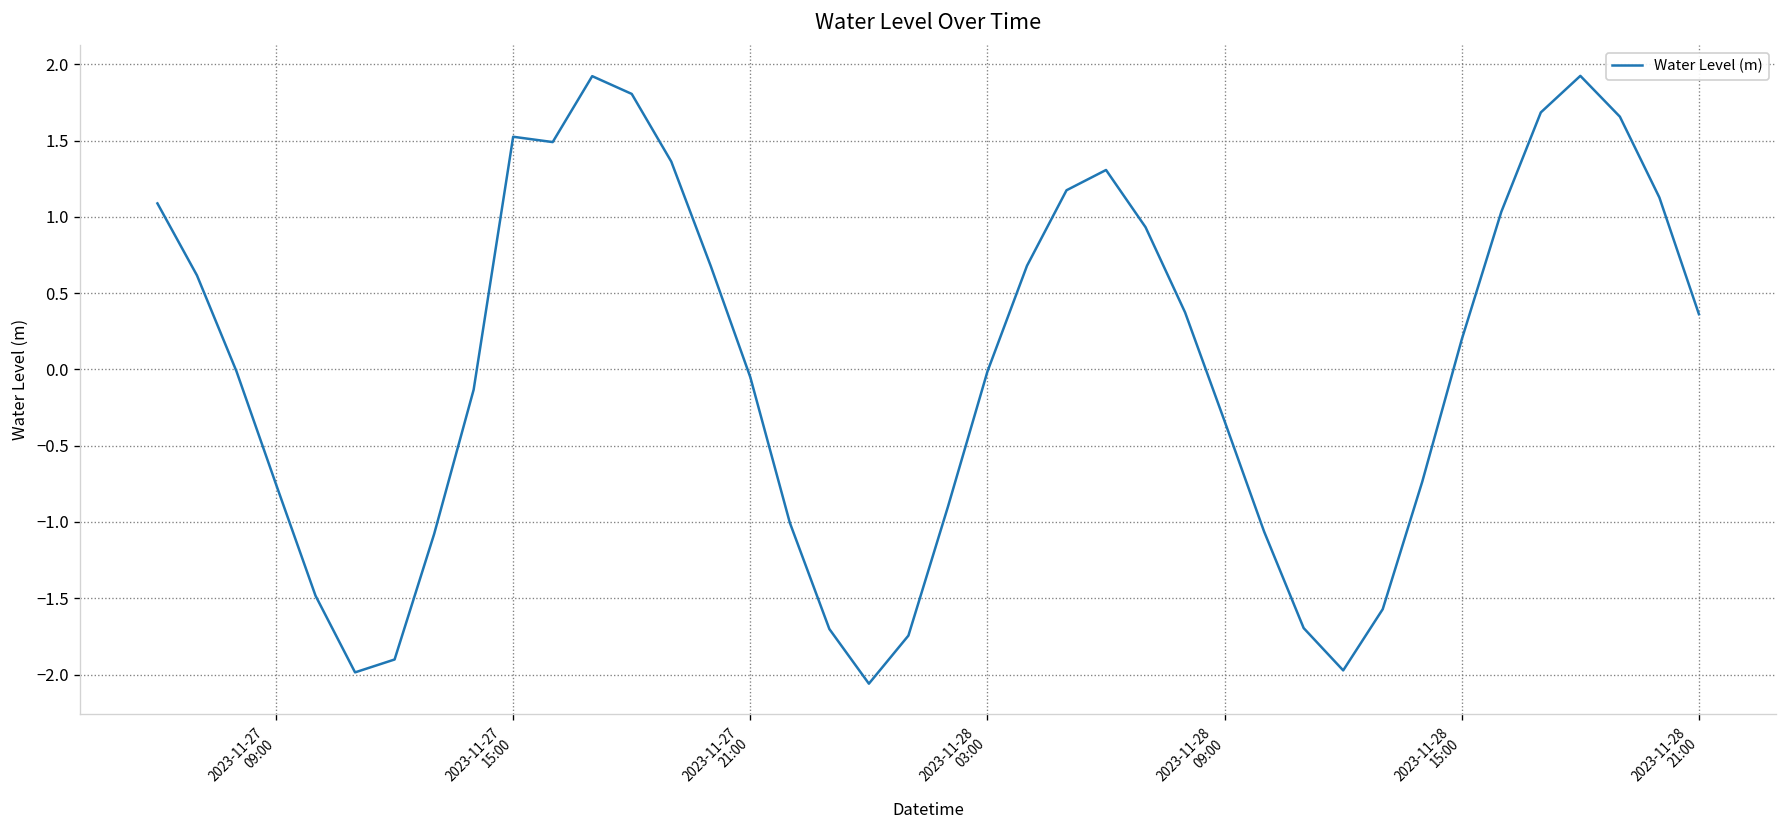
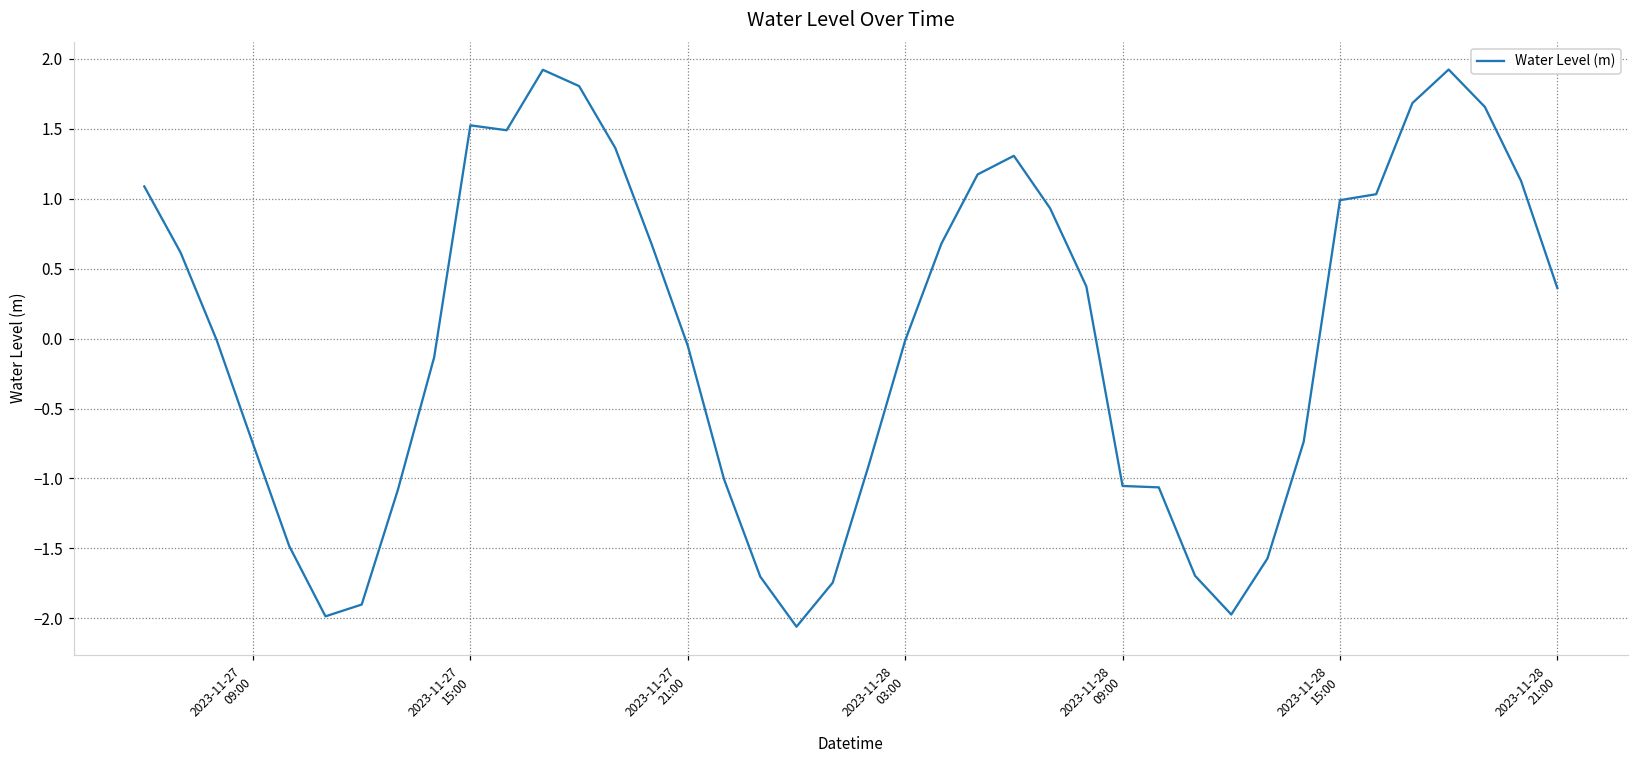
  {
    "2023-11-27 09:00": -0.75,
    "2023-11-27 15:00": 1.52,
    "2023-11-27 21:00": -0.05,
    "2023-11-28 03:00": -0.01,
-   "2023-11-28 09:00": -0.34,
-   "2023-11-28 15:00": 0.20,
+   "2023-11-28 09:00": -1.05,
+   "2023-11-28 15:00": 0.99,
    "2023-11-28 21:00": 0.36
  }
